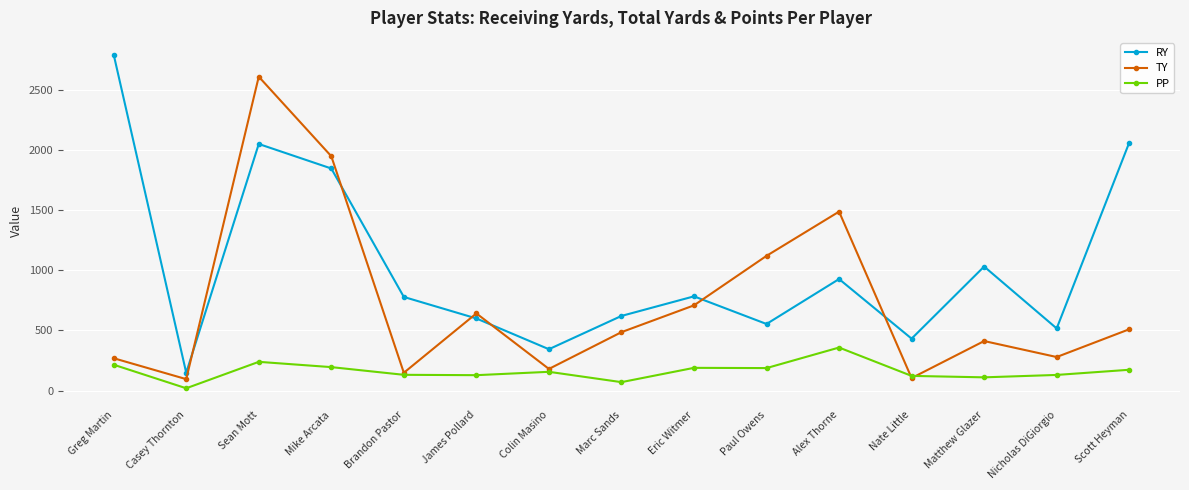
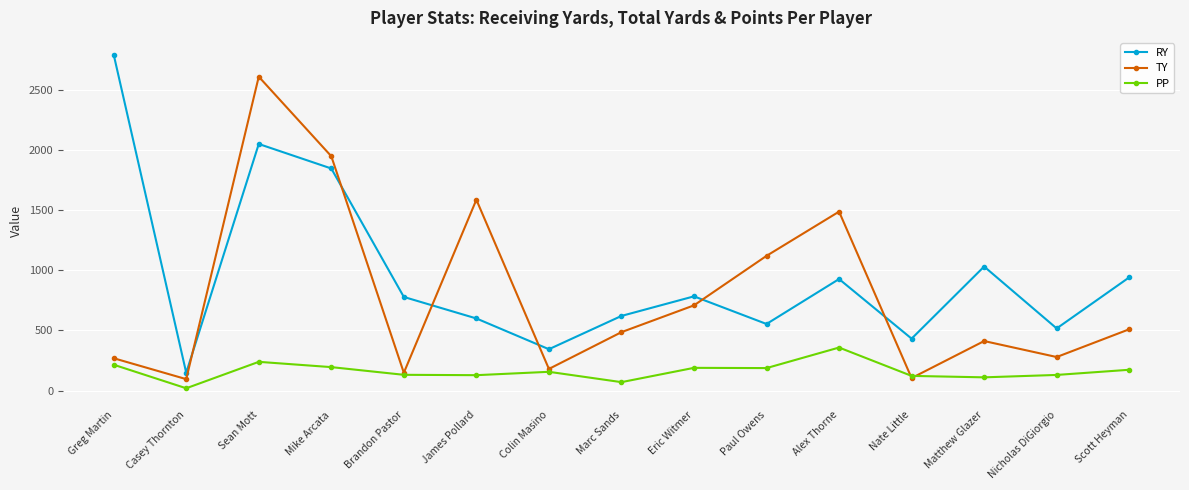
  {
    "RY": {
      "Greg Martin": 2800,
      "Casey Thornton": 150,
      "Sean Mott": 2050,
      "Mike Arcata": 1850,
      "Brandon Pastor": 780,
      "James Pollard": 600,
      "Colin Masino": 340,
      "Marc Sands": 620,
      "Eric Witmer": 780,
      "Paul Owens": 550,
      "Alex Thorne": 930,
      "Nate Little": 430,
      "Matthew Glazer": 1030,
      "Nicholas DiGiorgio": 520,
-     "Scott Heyman": 2060
+     "Scott Heyman": 940
    },
    "TY": {
      "Greg Martin": 270,
      "Casey Thornton": 100,
      "Sean Mott": 2610,
      "Mike Arcata": 1950,
-     "James Pollard": 640,
+     "James Pollard": 1590,
      "Colin Masino": 180,
      "Marc Sands": 490,
      "Eric Witmer": 710,
      "Paul Owens": 1120,
      "Alex Thorne": 1490,
      "Matthew Glazer": 410,
      "Nicholas DiGiorgio": 280,
      "Scott Heyman": 510
    },
    "PP": {
      "Greg Martin": 220,
      "Casey Thornton": 20,
      "Sean Mott": 240,
      "Mike Arcata": 200,
      "James Pollard": 130,
      "Colin Masino": 160,
      "Marc Sands": 70,
      "Eric Witmer": 190,
      "Paul Owens": 190,
      "Alex Thorne": 360,
      "Matthew Glazer": 110,
      "Nicholas DiGiorgio": 130,
      "Scott Heyman": 170
    }
  }
